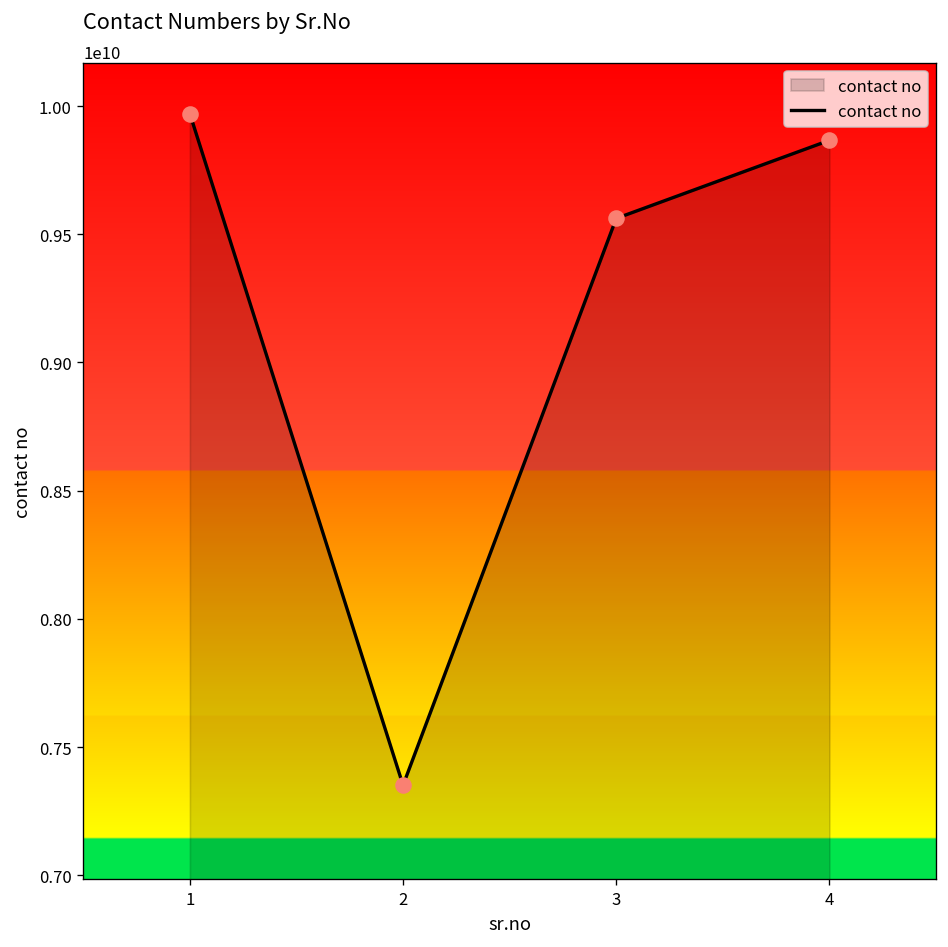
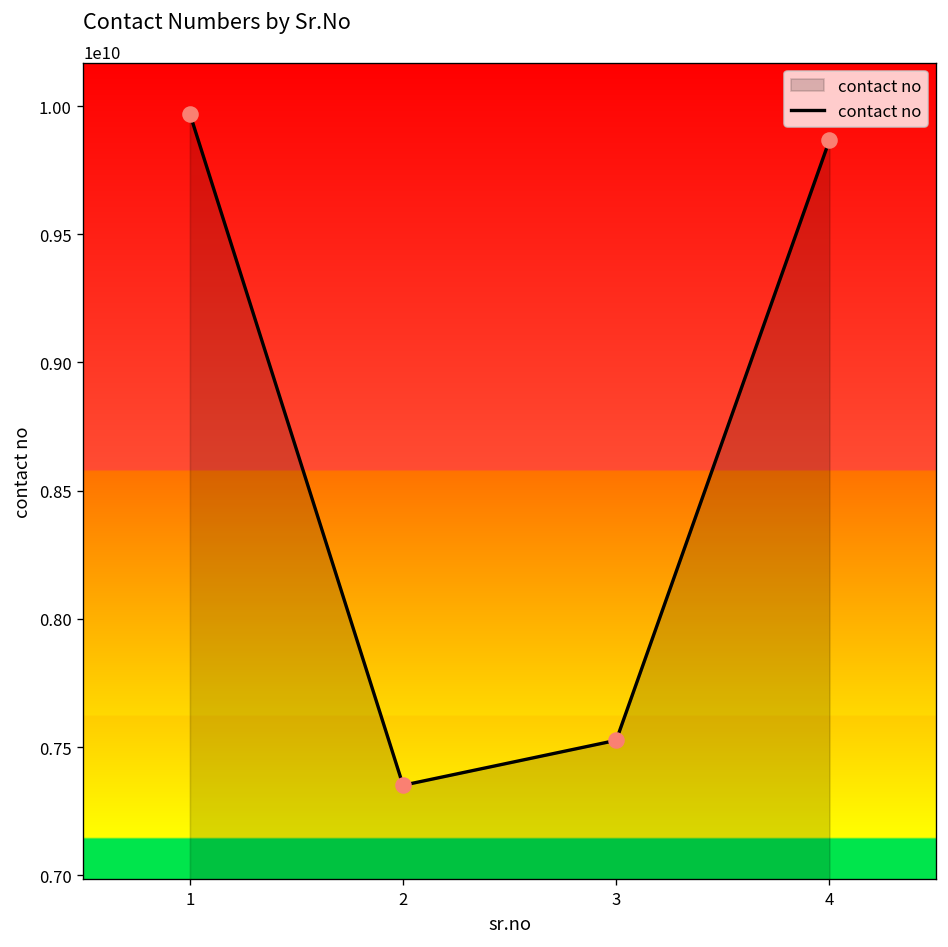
  {
    "1": 9970000000,
    "2": 7350000000,
-   "3": 9560000000,
+   "3": 7530000000,
    "4": 9870000000
  }
